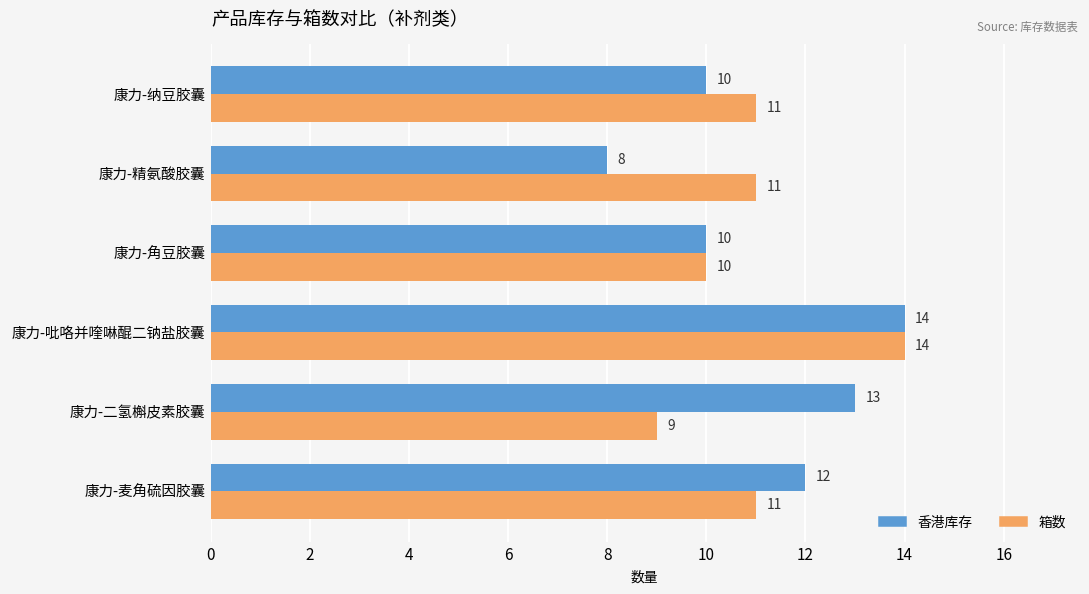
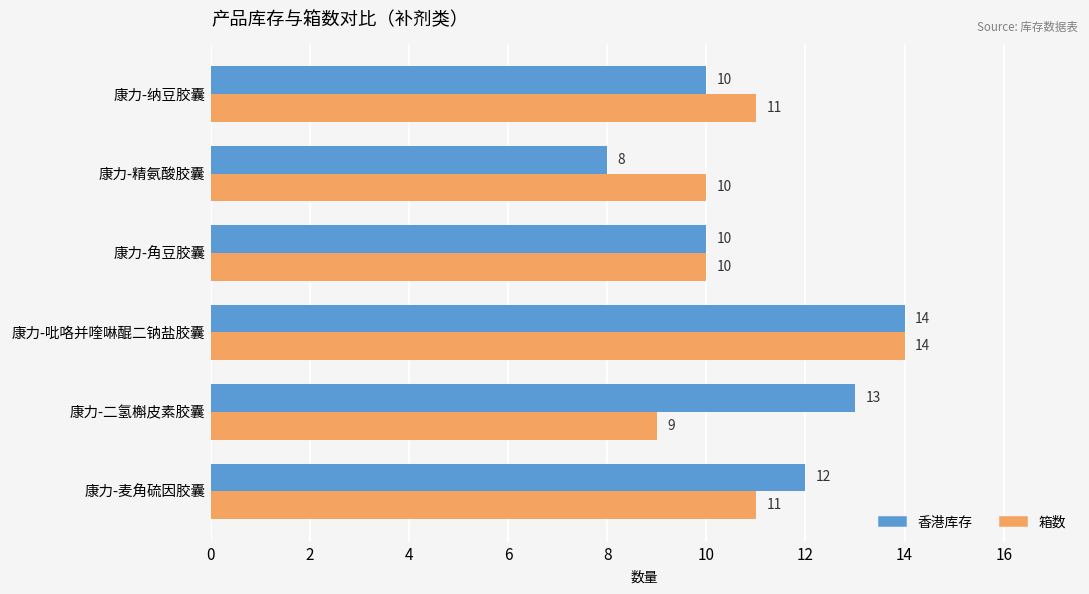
  {
    "香港库存": {
      "康力-纳豆胶囊": 10,
      "康力-精氨酸胶囊": 8,
      "康力-角豆胶囊": 10,
      "康力-吡咯并喹啉醌二钠盐胶囊": 14,
      "康力-二氢槲皮素胶囊": 13,
      "康力-麦角硫因胶囊": 12
    },
    "箱数": {
      "康力-纳豆胶囊": 11,
-     "康力-精氨酸胶囊": 11,
+     "康力-精氨酸胶囊": 10,
      "康力-角豆胶囊": 10,
      "康力-吡咯并喹啉醌二钠盐胶囊": 14,
      "康力-二氢槲皮素胶囊": 9,
      "康力-麦角硫因胶囊": 11
    }
  }
